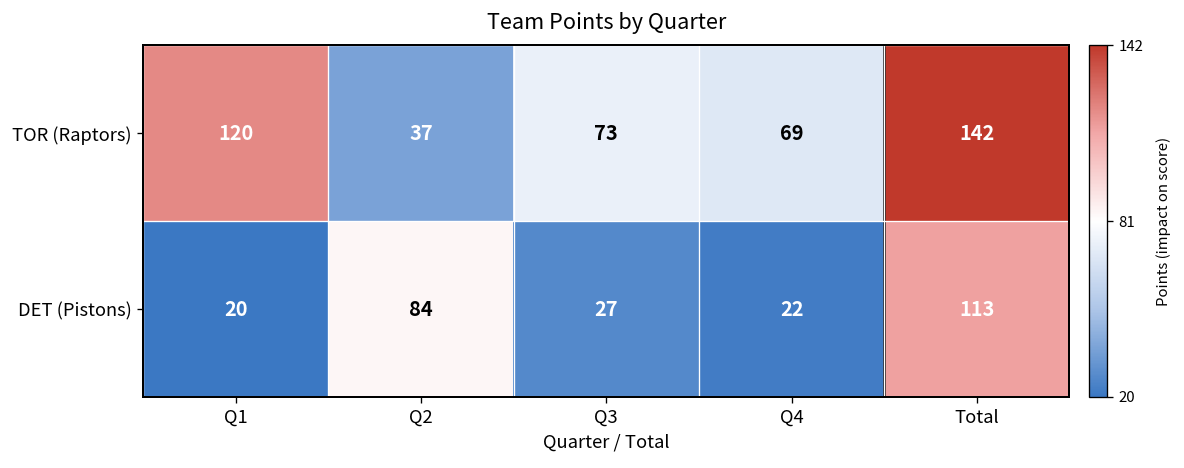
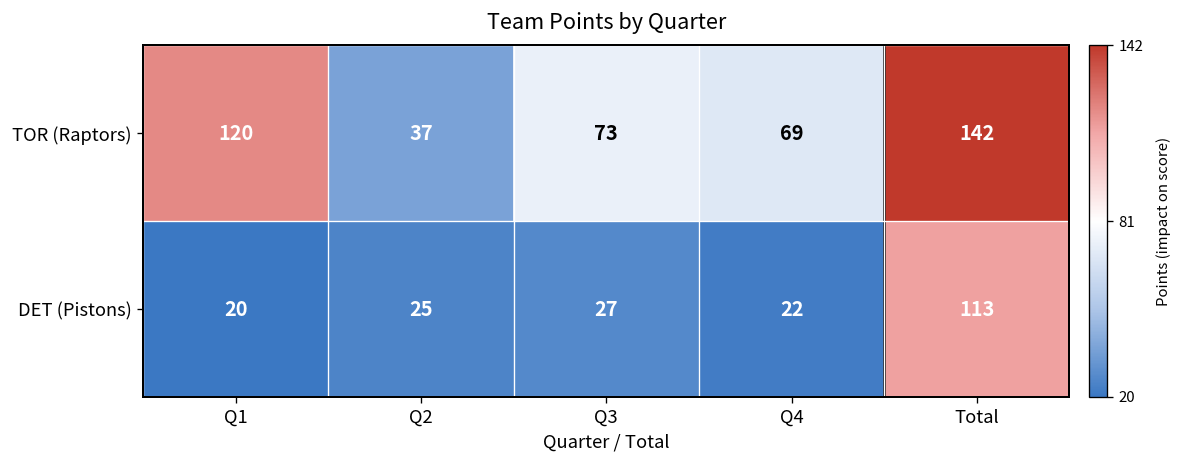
  {
    "TOR (Raptors)": {
      "Q1": 120,
      "Q2": 37,
      "Q3": 73,
      "Q4": 69,
      "Total": 142
    },
    "DET (Pistons)": {
      "Q1": 20,
-     "Q2": 84,
+     "Q2": 25,
      "Q3": 27,
      "Q4": 22,
      "Total": 113
    }
  }
